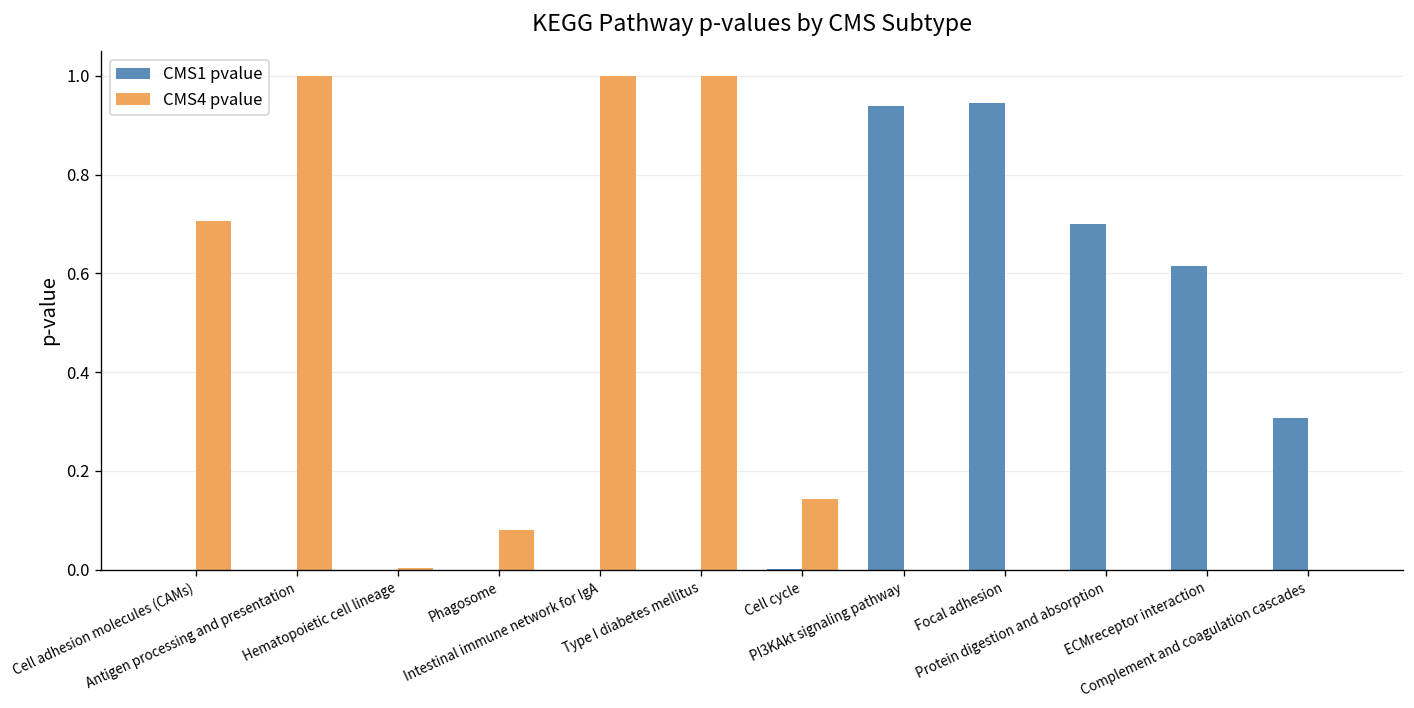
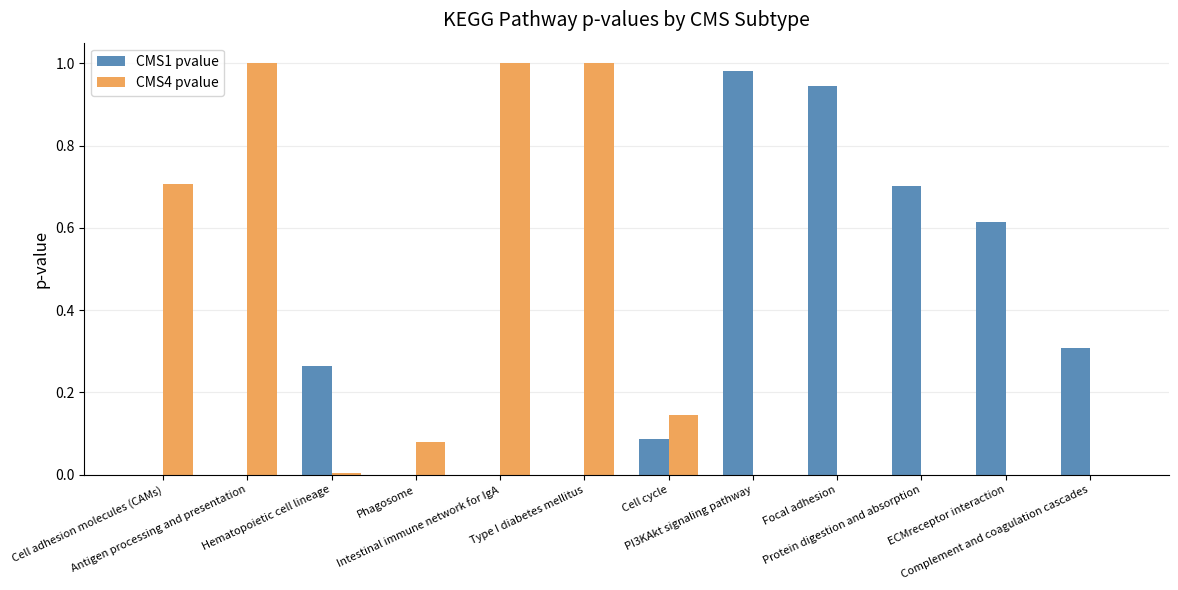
  {
    "CMS1 pvalue": {
-     "Hematopoietic cell lineage": 0.00,
-     "Cell cycle": 0.00,
-     "PI3KAkt signaling pathway": 0.94,
+     "Hematopoietic cell lineage": 0.26,
+     "Cell cycle": 0.09,
+     "PI3KAkt signaling pathway": 0.98,
      "Focal adhesion": 0.95,
      "Protein digestion and absorption": 0.70,
      "ECMreceptor interaction": 0.62,
      "Complement and coagulation cascades": 0.31
    },
    "CMS4 pvalue": {
      "Cell adhesion molecules (CAMs)": 0.71,
      "Antigen processing and presentation": 1.00,
      "Phagosome": 0.08,
      "Intestinal immune network for IgA": 1.00,
      "Type I diabetes mellitus": 1.00,
      "Cell cycle": 0.14
    }
  }
